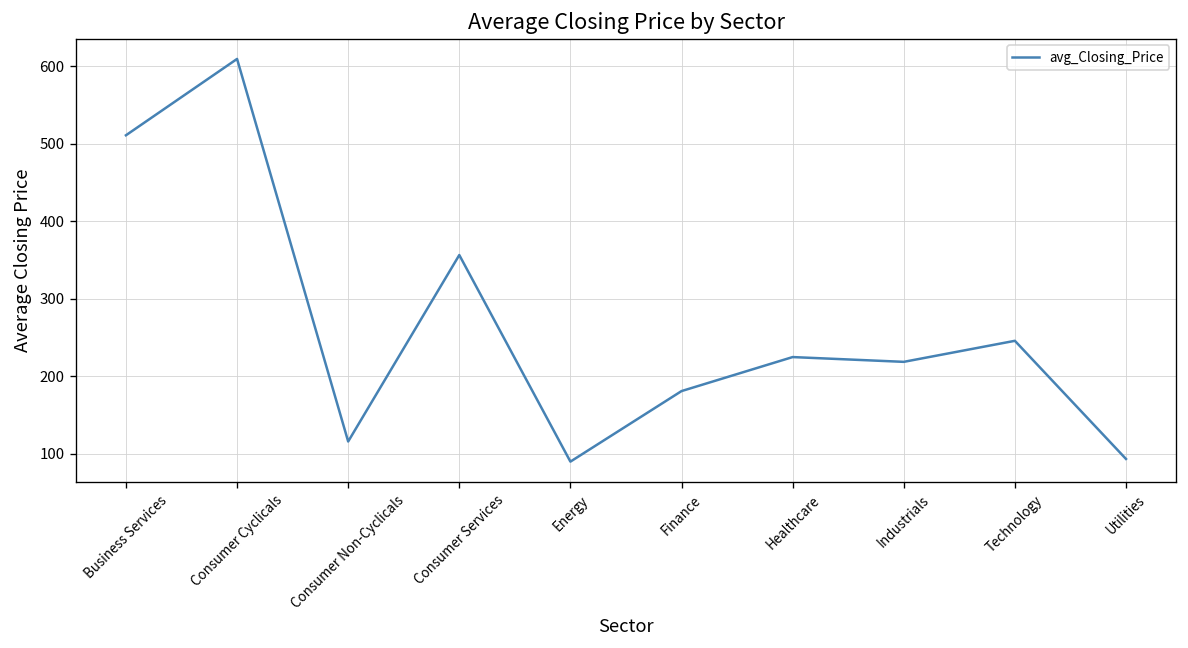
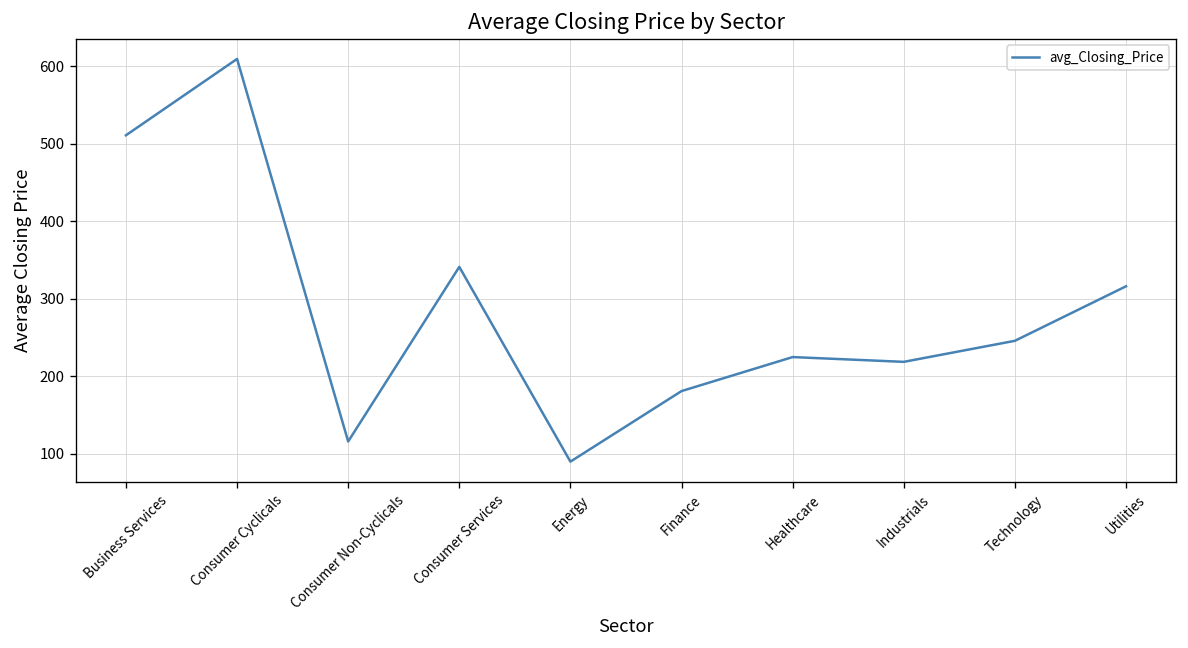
  {
    "Business Services": 510,
    "Consumer Cyclicals": 610,
    "Consumer Non-Cyclicals": 120,
-   "Consumer Services": 360,
+   "Consumer Services": 340,
    "Energy": 90,
    "Finance": 180,
    "Healthcare": 220,
    "Industrials": 220,
    "Technology": 250,
-   "Utilities": 90
+   "Utilities": 320
  }
